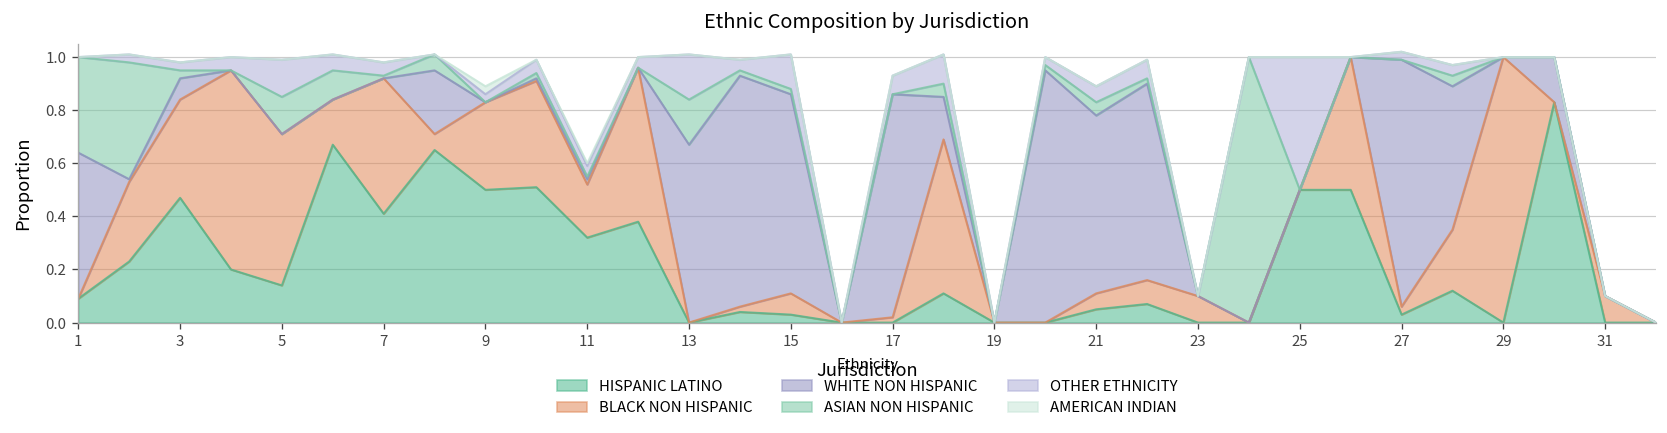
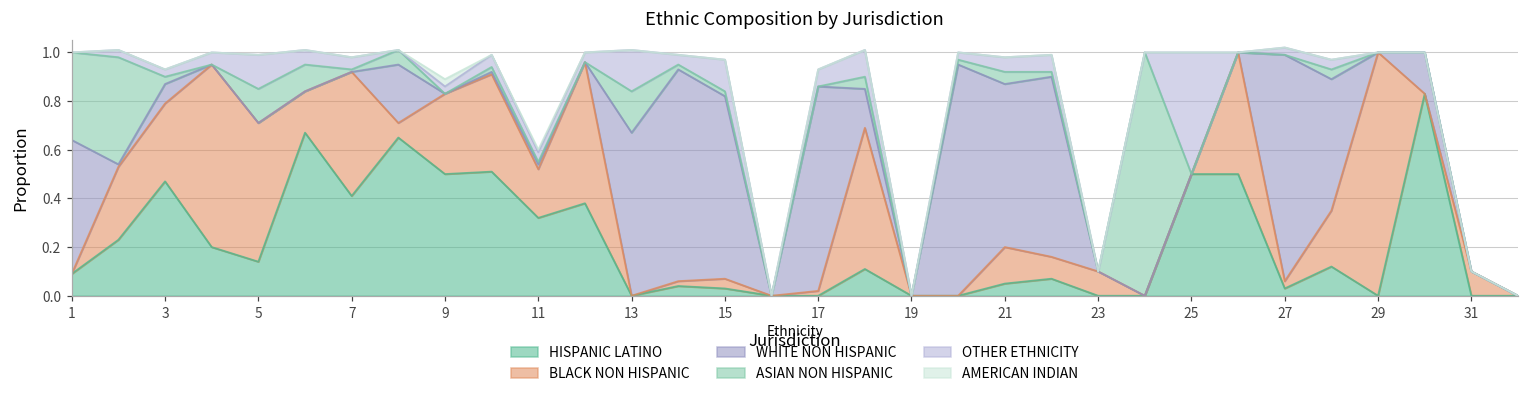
  {
    "BLACK NON HISPANIC": {
-     "3": 0.37,
+     "3": 0.32,
      "11": 0.20,
-     "15": 0.08,
+     "15": 0.04,
      "17": 0.02,
-     "21": 0.06,
+     "21": 0.15,
      "27": 0.03
    }
  }
